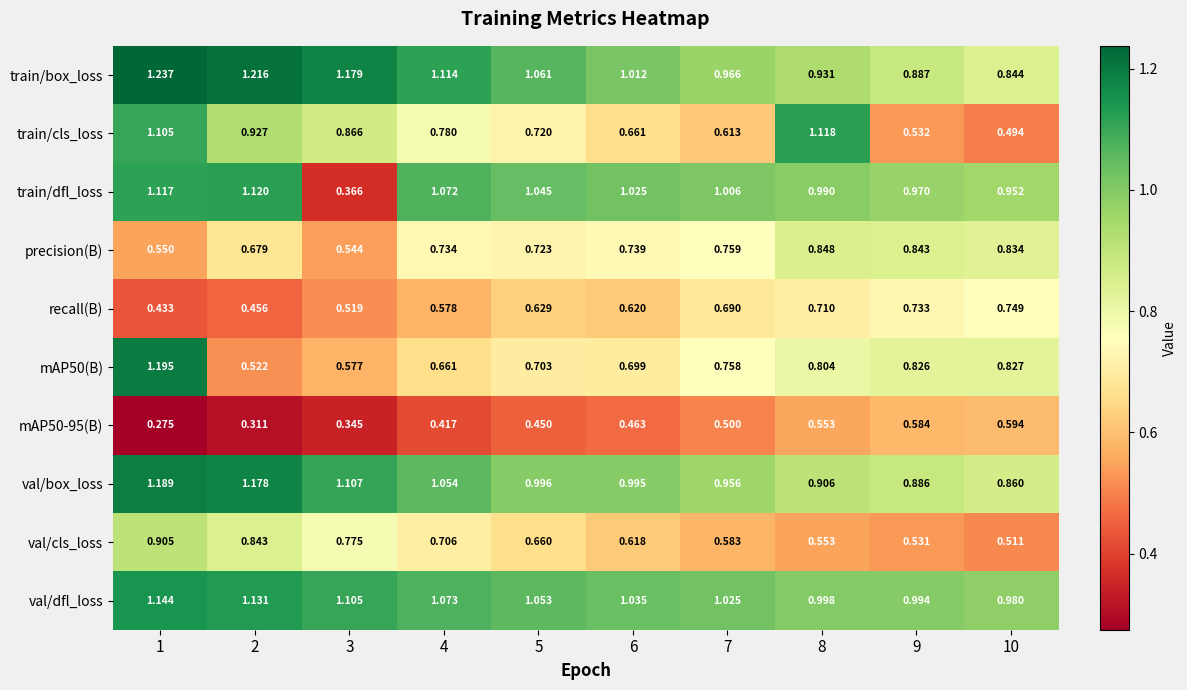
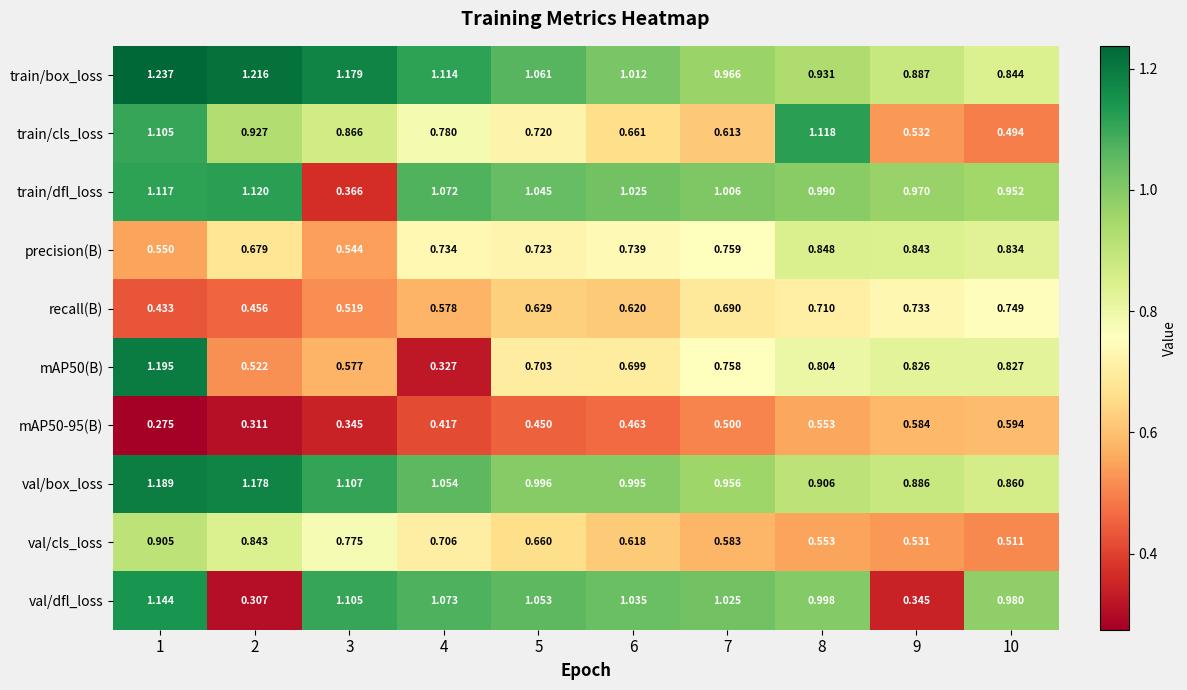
  {
    "train/box_loss": {
      "1": 1.237,
      "2": 1.216,
      "3": 1.179,
      "4": 1.114,
      "5": 1.061,
      "6": 1.012,
      "7": 0.966,
      "8": 0.931,
      "9": 0.887,
      "10": 0.844
    },
    "train/cls_loss": {
      "1": 1.105,
      "2": 0.927,
      "3": 0.866,
      "4": 0.780,
      "5": 0.720,
      "6": 0.661,
      "7": 0.613,
      "8": 1.118,
      "9": 0.532,
      "10": 0.494
    },
    "train/dfl_loss": {
      "1": 1.117,
      "2": 1.120,
      "3": 0.366,
      "4": 1.072,
      "5": 1.045,
      "6": 1.025,
      "7": 1.006,
      "8": 0.990,
      "9": 0.970,
      "10": 0.952
    },
    "precision(B)": {
      "1": 0.550,
      "2": 0.679,
      "3": 0.544,
      "4": 0.734,
      "5": 0.723,
      "6": 0.739,
      "7": 0.759,
      "8": 0.848,
      "9": 0.843,
      "10": 0.834
    },
    "recall(B)": {
      "1": 0.433,
      "2": 0.456,
      "3": 0.519,
      "4": 0.578,
      "5": 0.629,
      "6": 0.620,
      "7": 0.690,
      "8": 0.710,
      "9": 0.733,
      "10": 0.749
    },
    "mAP50(B)": {
      "1": 1.195,
      "2": 0.522,
      "3": 0.577,
-     "4": 0.661,
+     "4": 0.327,
      "5": 0.703,
      "6": 0.699,
      "7": 0.758,
      "8": 0.804,
      "9": 0.826,
      "10": 0.827
    },
    "mAP50-95(B)": {
      "1": 0.275,
      "2": 0.311,
      "3": 0.345,
      "4": 0.417,
      "5": 0.450,
      "6": 0.463,
      "7": 0.500,
      "8": 0.553,
      "9": 0.584,
      "10": 0.594
    },
    "val/box_loss": {
      "1": 1.189,
      "2": 1.178,
      "3": 1.107,
      "4": 1.054,
      "5": 0.996,
      "6": 0.995,
      "7": 0.956,
      "8": 0.906,
      "9": 0.886,
      "10": 0.860
    },
    "val/cls_loss": {
      "1": 0.905,
      "2": 0.843,
      "3": 0.775,
      "4": 0.706,
      "5": 0.660,
      "6": 0.618,
      "7": 0.583,
      "8": 0.553,
      "9": 0.531,
      "10": 0.511
    },
    "val/dfl_loss": {
      "1": 1.144,
-     "2": 1.131,
+     "2": 0.307,
      "3": 1.105,
      "4": 1.073,
      "5": 1.053,
      "6": 1.035,
      "7": 1.025,
      "8": 0.998,
-     "9": 0.994,
+     "9": 0.345,
      "10": 0.980
    }
  }
